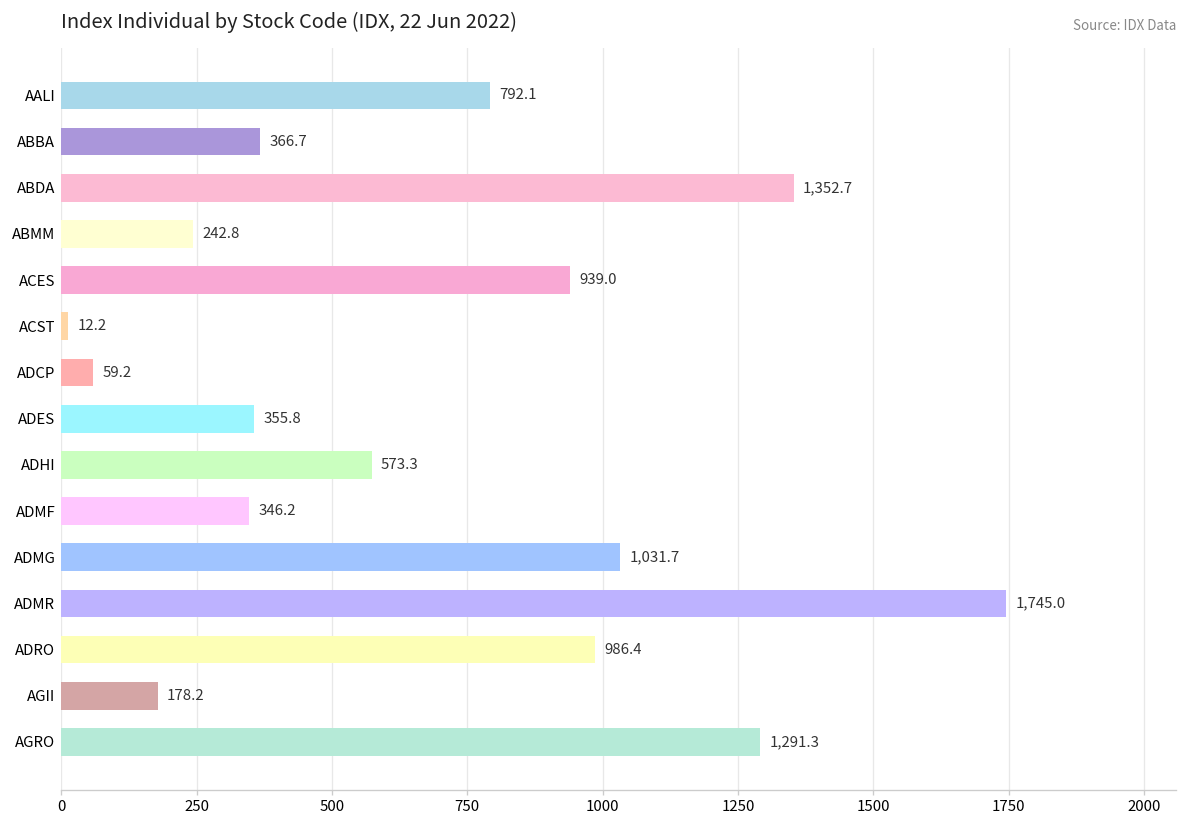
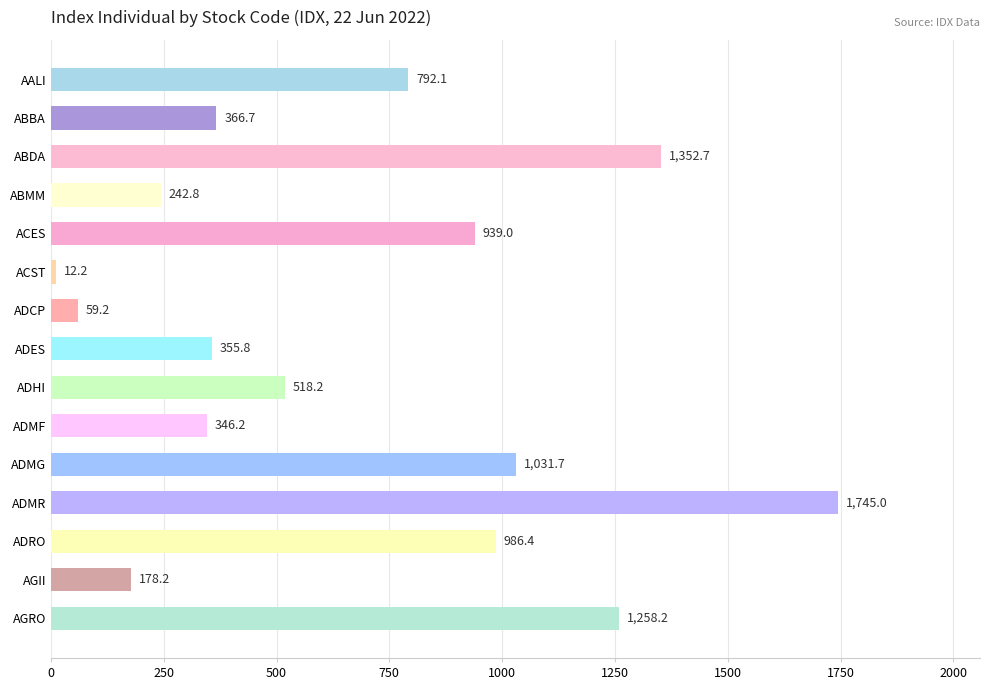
  {
    "AALI": "792.1",
    "ABBA": "366.7",
    "ABDA": "1,352.7",
    "ABMM": "242.8",
    "ACES": "939.0",
    "ACST": "12.2",
    "ADCP": "59.2",
    "ADES": "355.8",
-   "ADHI": "573.3",
+   "ADHI": "518.2",
    "ADMF": "346.2",
    "ADMG": "1,031.7",
    "ADMR": "1,745.0",
    "ADRO": "986.4",
    "AGII": "178.2",
-   "AGRO": "1,291.3"
+   "AGRO": "1,258.2"
  }
